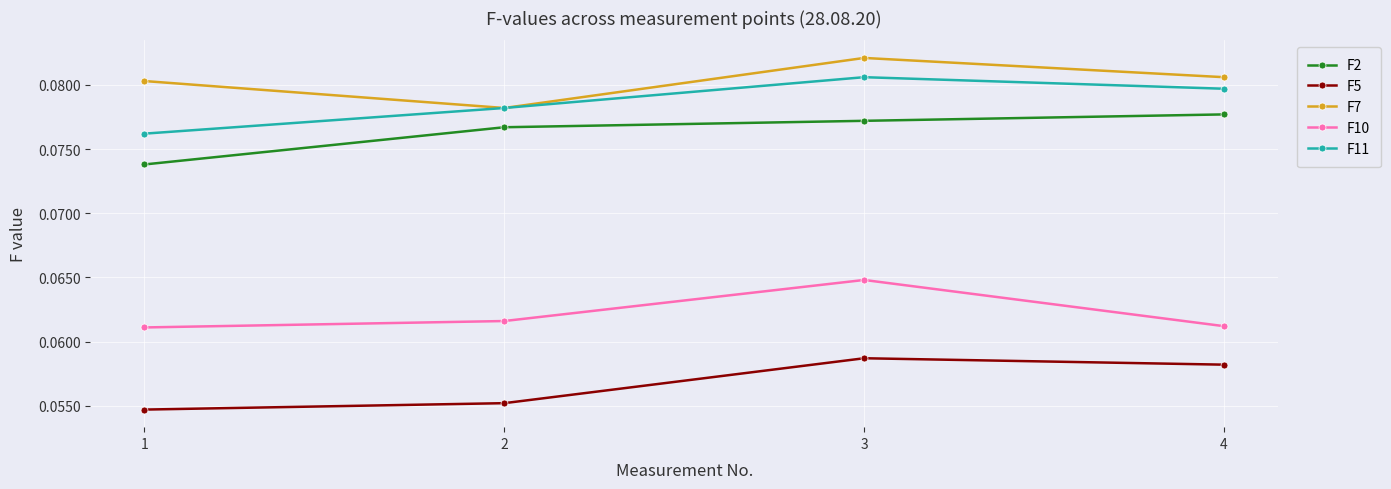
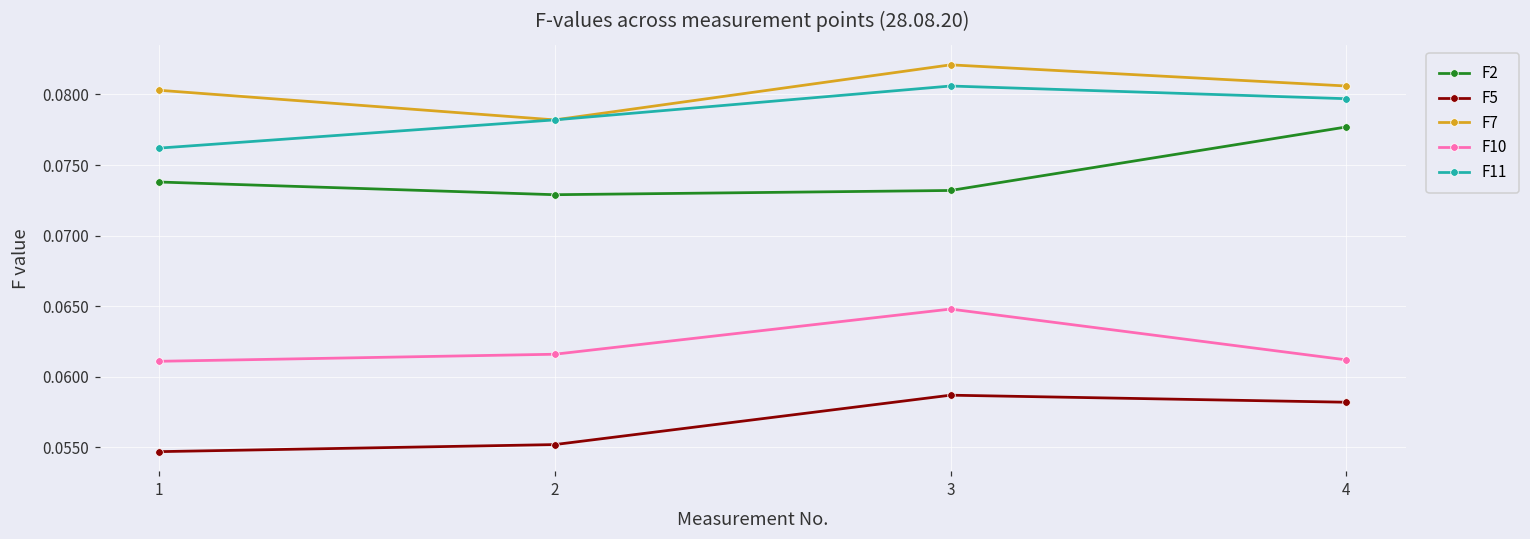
  {
    "F2": {
      "1": 0.0738,
-     "2": 0.0767,
-     "3": 0.0772,
+     "2": 0.0729,
+     "3": 0.0732,
      "4": 0.0777
    },
    "F5": {
      "1": 0.0547,
      "2": 0.0552,
      "3": 0.0587,
      "4": 0.0582
    },
    "F7": {
      "1": 0.0803,
      "3": 0.0821,
      "4": 0.0806
    },
    "F10": {
      "1": 0.0611,
      "2": 0.0616,
      "3": 0.0648,
      "4": 0.0612
    },
    "F11": {
      "1": 0.0762,
      "3": 0.0806,
      "4": 0.0797
    }
  }
